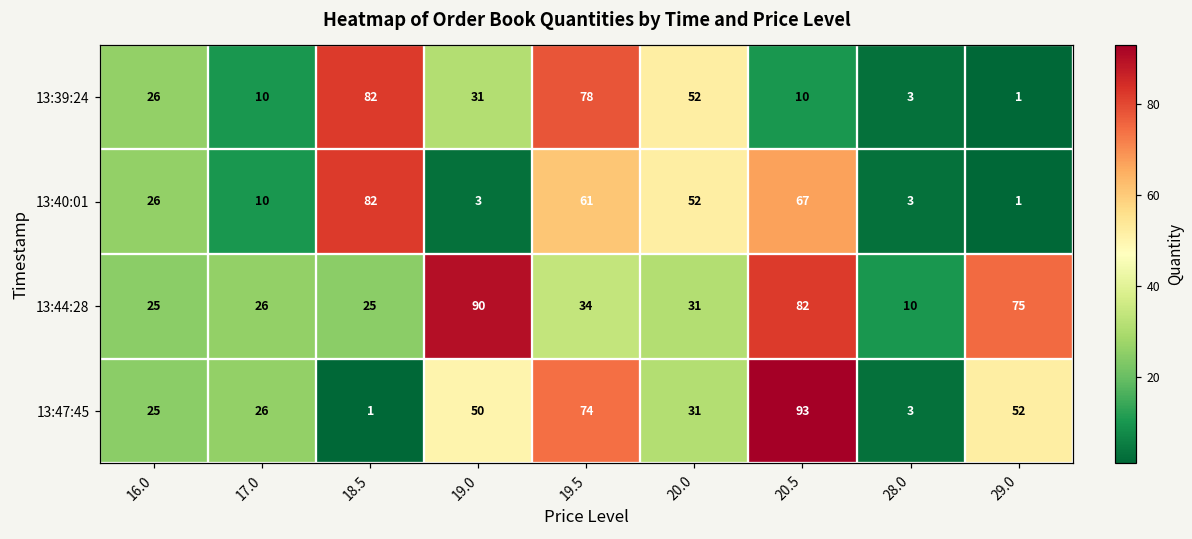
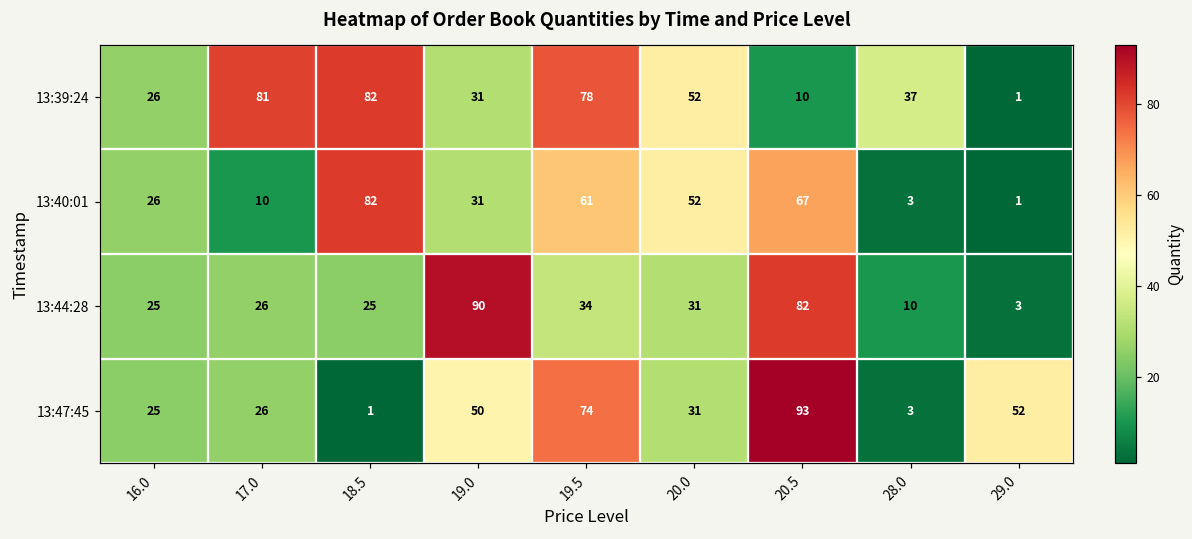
  {
    "13:39:24": {
      "16.0": 26,
-     "17.0": 10,
+     "17.0": 81,
      "18.5": 82,
      "19.0": 31,
      "19.5": 78,
      "20.0": 52,
      "20.5": 10,
-     "28.0": 3,
+     "28.0": 37,
      "29.0": 1
    },
    "13:40:01": {
      "16.0": 26,
      "17.0": 10,
      "18.5": 82,
-     "19.0": 3,
+     "19.0": 31,
      "19.5": 61,
      "20.0": 52,
      "20.5": 67,
      "28.0": 3,
      "29.0": 1
    },
    "13:44:28": {
      "16.0": 25,
      "17.0": 26,
      "18.5": 25,
      "19.0": 90,
      "19.5": 34,
      "20.0": 31,
      "20.5": 82,
      "28.0": 10,
-     "29.0": 75
+     "29.0": 3
    },
    "13:47:45": {
      "16.0": 25,
      "17.0": 26,
      "18.5": 1,
      "19.0": 50,
      "19.5": 74,
      "20.0": 31,
      "20.5": 93,
      "28.0": 3,
      "29.0": 52
    }
  }
